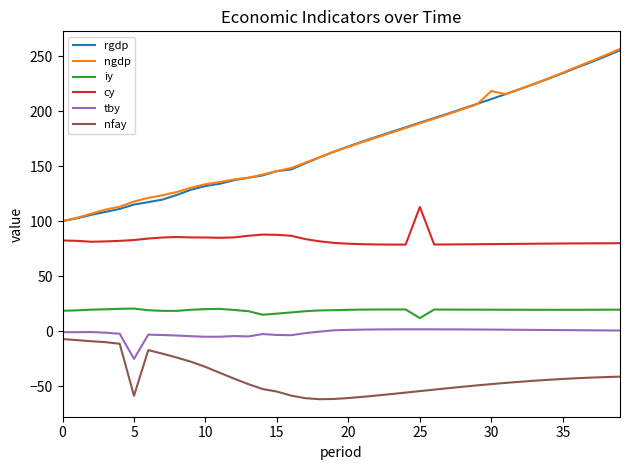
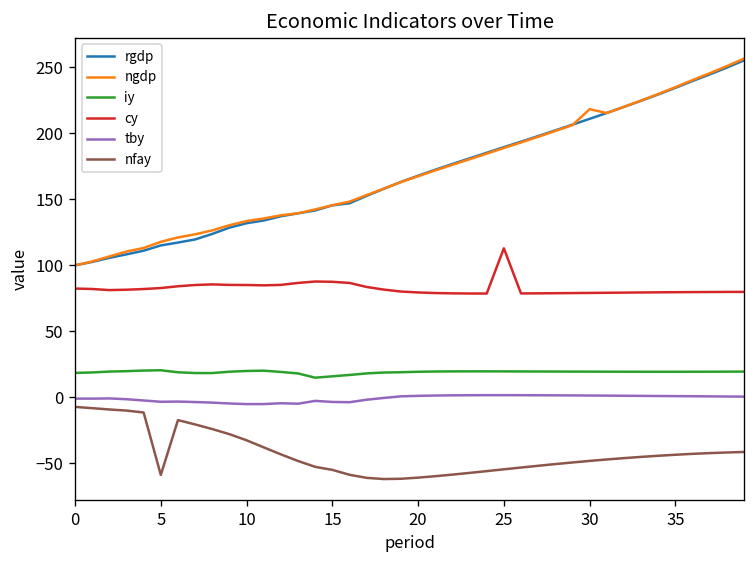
  {
    "rgdp": {
      "5": 115,
      "30": 211
    },
    "ngdp": {
      "5": 118,
      "30": 218
    },
    "iy": {
      "0": 19,
      "5": 21,
      "10": 20,
      "15": 16,
      "20": 19,
-     "25": 12,
+     "25": 20,
      "30": 19,
      "35": 19
    },
    "cy": {
      "0": 82,
      "5": 83,
      "10": 85,
      "15": 88,
      "20": 79,
      "25": 113,
      "30": 79,
      "35": 80
    },
    "tby": {
      "0": -1,
-     "5": -25,
+     "5": -3,
      "10": -5,
      "15": -3,
      "20": 1,
      "25": 2,
      "30": 1,
      "35": 1
    },
    "nfay": {
      "0": -7,
      "5": -59,
      "10": -33,
      "15": -55,
      "20": -61,
      "25": -55,
      "30": -48,
      "35": -43
    }
  }
